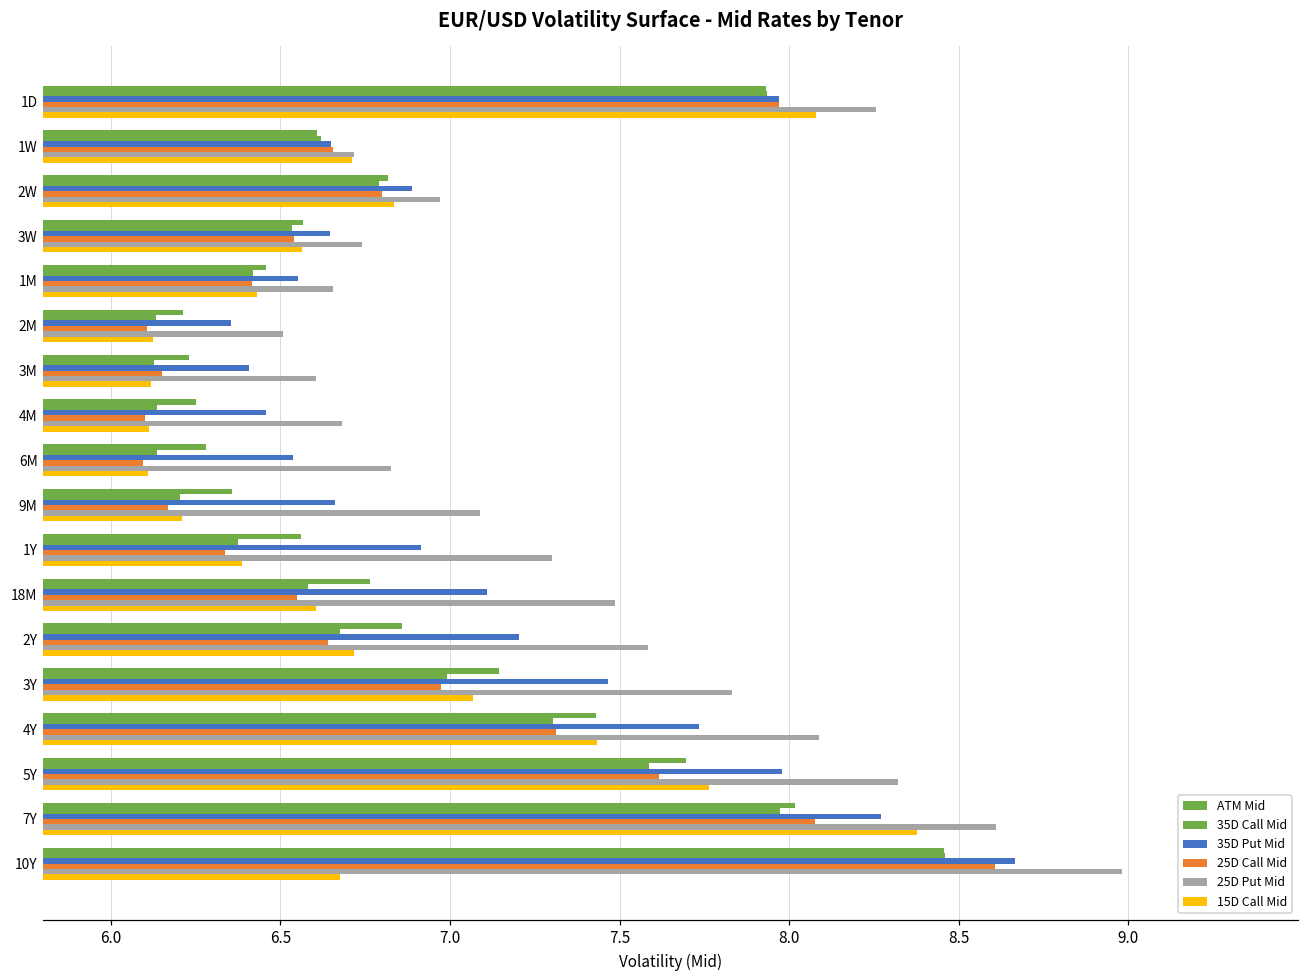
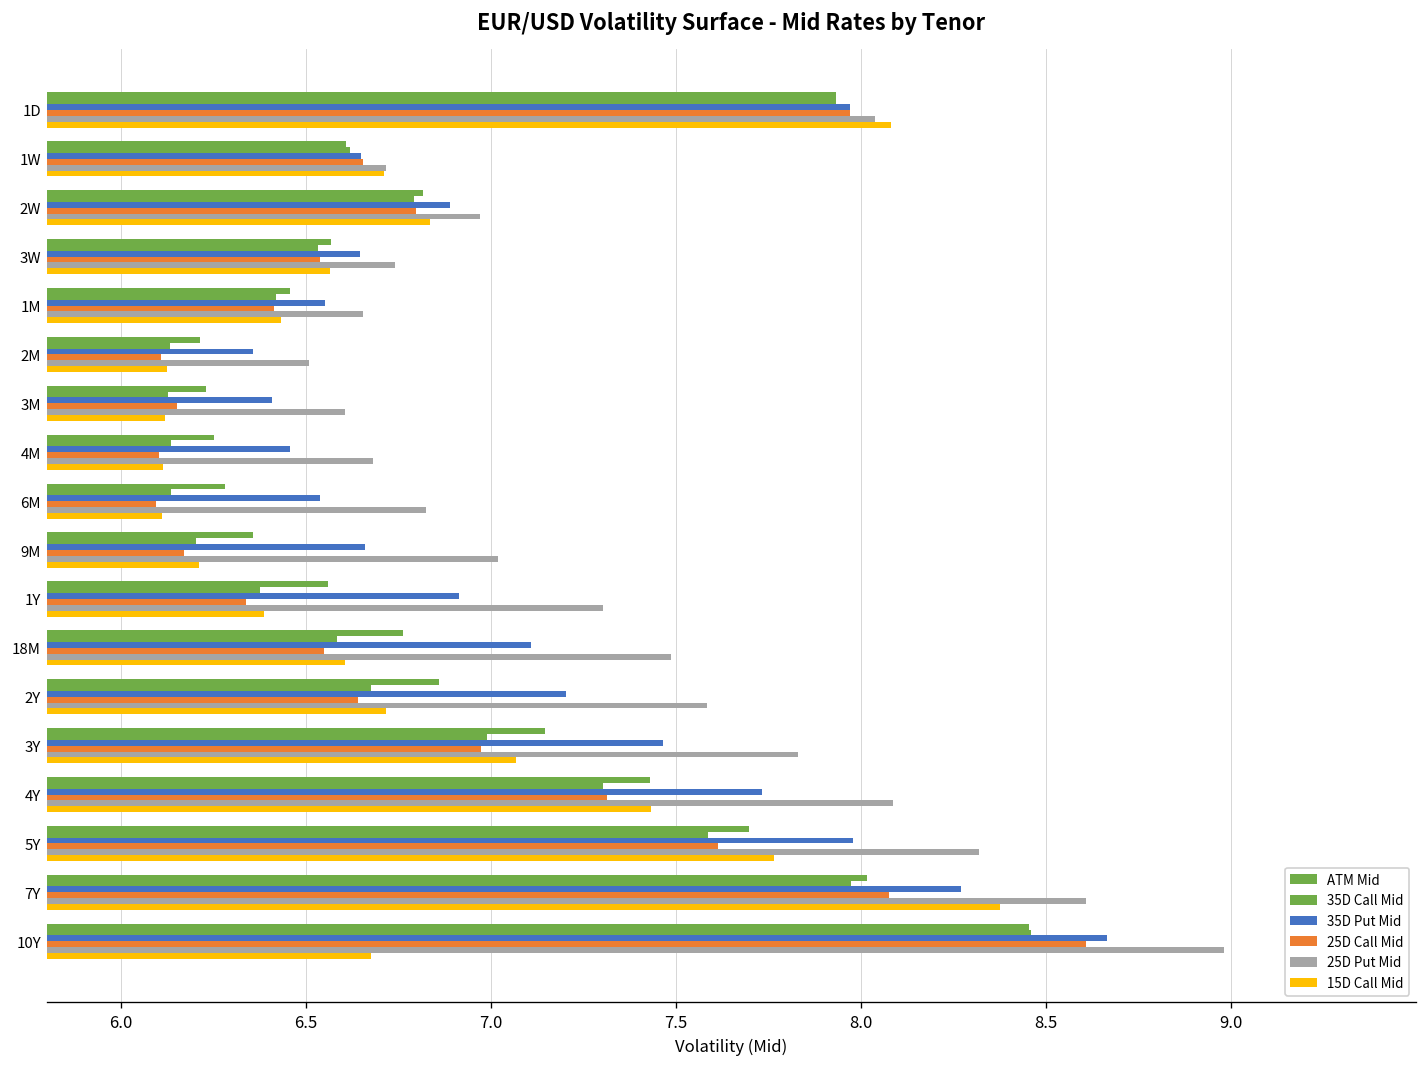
  {
    "35D Put Mid": {
      "1D": 7.97,
      "1W": 6.65,
      "2W": 6.89,
      "3W": 6.65,
      "1M": 6.55,
      "2M": 6.36,
      "3M": 6.41,
      "4M": 6.46,
      "6M": 6.54,
      "9M": 6.66,
      "1Y": 6.91,
      "18M": 7.11,
      "2Y": 7.20,
      "3Y": 7.47,
      "4Y": 7.73,
      "5Y": 7.98,
      "7Y": 8.27,
      "10Y": 8.67
    },
    "25D Call Mid": {
      "1D": 7.97,
      "1W": 6.65,
      "2W": 6.80,
      "3W": 6.54,
      "1M": 6.42,
      "2M": 6.11,
      "3M": 6.15,
      "4M": 6.10,
      "6M": 6.10,
      "9M": 6.17,
      "1Y": 6.34,
      "18M": 6.55,
      "2Y": 6.64,
      "3Y": 6.97,
      "4Y": 7.31,
      "5Y": 7.62,
      "7Y": 8.08,
      "10Y": 8.61
    },
    "25D Put Mid": {
-     "1D": 8.26,
+     "1D": 8.04,
      "1W": 6.72,
      "2W": 6.97,
      "3W": 6.74,
      "1M": 6.66,
      "2M": 6.51,
      "3M": 6.61,
      "4M": 6.68,
      "6M": 6.83,
-     "9M": 7.09,
+     "9M": 7.02,
      "1Y": 7.30,
      "18M": 7.49,
      "2Y": 7.58,
      "3Y": 7.83,
      "4Y": 8.09,
      "5Y": 8.32,
      "7Y": 8.61,
      "10Y": 8.98
    },
    "15D Call Mid": {
      "1D": 8.08,
      "1W": 6.71,
      "2W": 6.84,
      "3W": 6.56,
      "1M": 6.43,
      "2M": 6.12,
      "3M": 6.12,
      "4M": 6.11,
      "6M": 6.11,
      "9M": 6.21,
      "1Y": 6.39,
      "18M": 6.61,
      "2Y": 6.72,
      "3Y": 7.07,
      "4Y": 7.43,
      "5Y": 7.76,
      "7Y": 8.38,
      "10Y": 6.68
    }
  }
